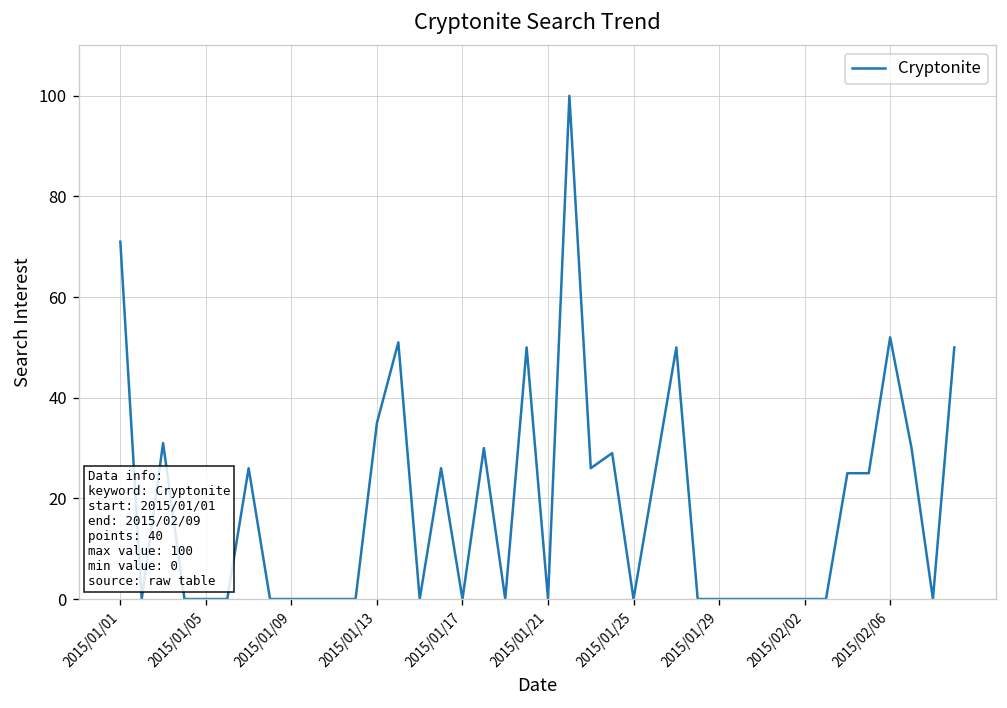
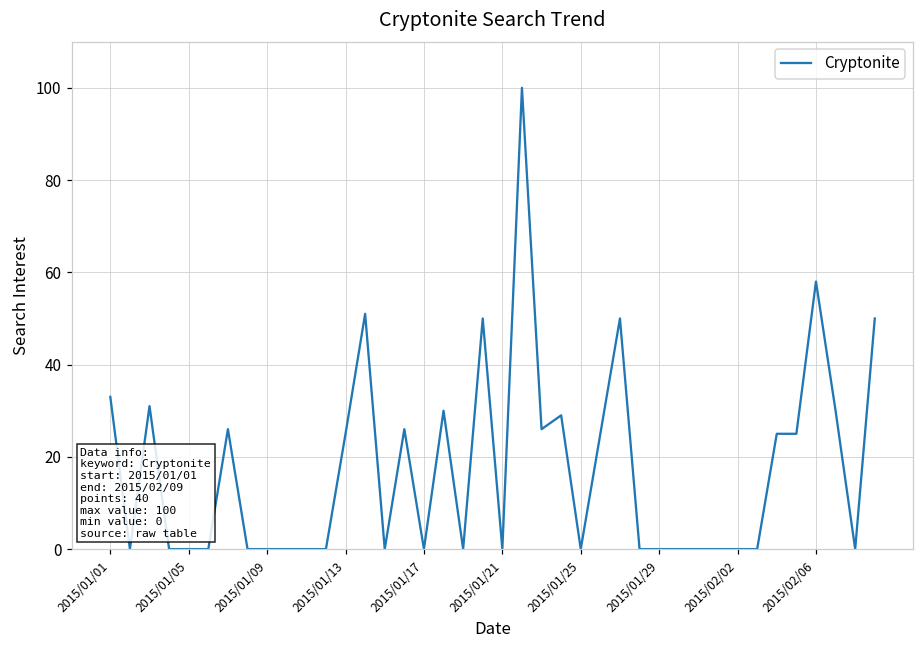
  {
-   "2015/01/01": 71,
+   "2015/01/01": 33,
    "2015/01/09": 0,
-   "2015/01/13": 35,
+   "2015/01/13": 25,
    "2015/01/17": 0,
    "2015/01/21": 0,
    "2015/01/25": 0,
    "2015/01/29": 0,
    "2015/02/02": 0,
-   "2015/02/06": 52
+   "2015/02/06": 58
  }
